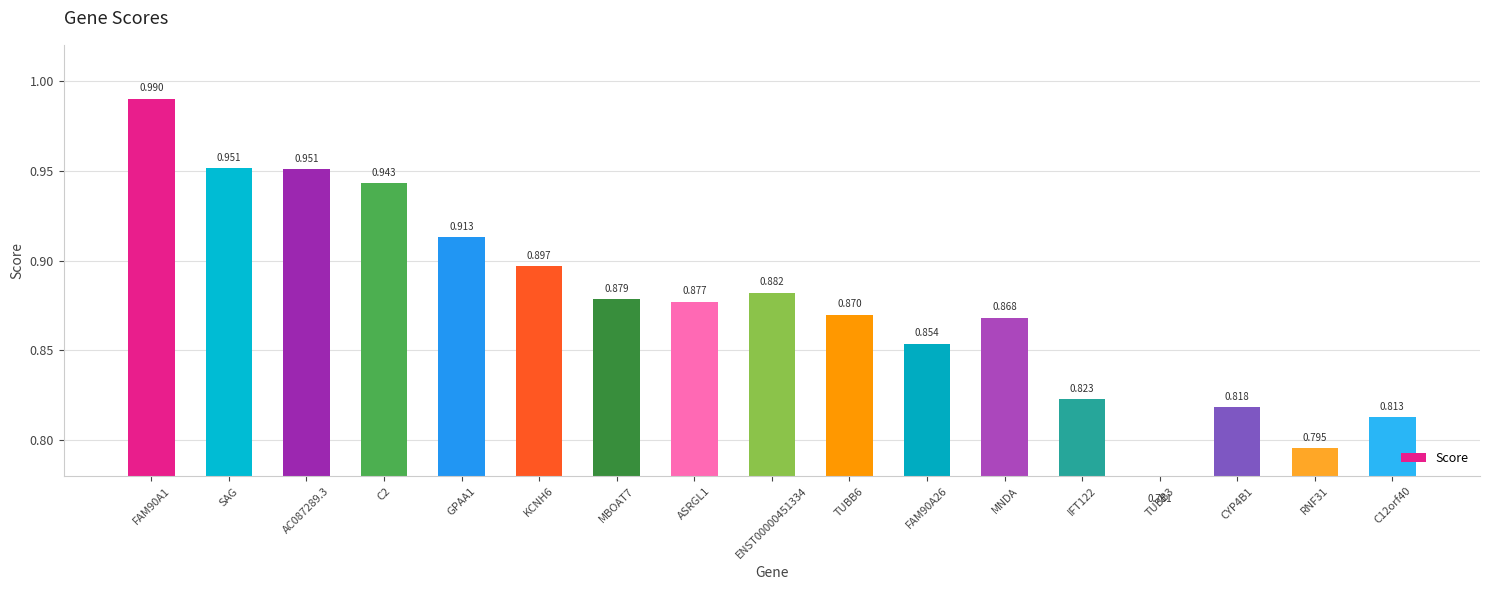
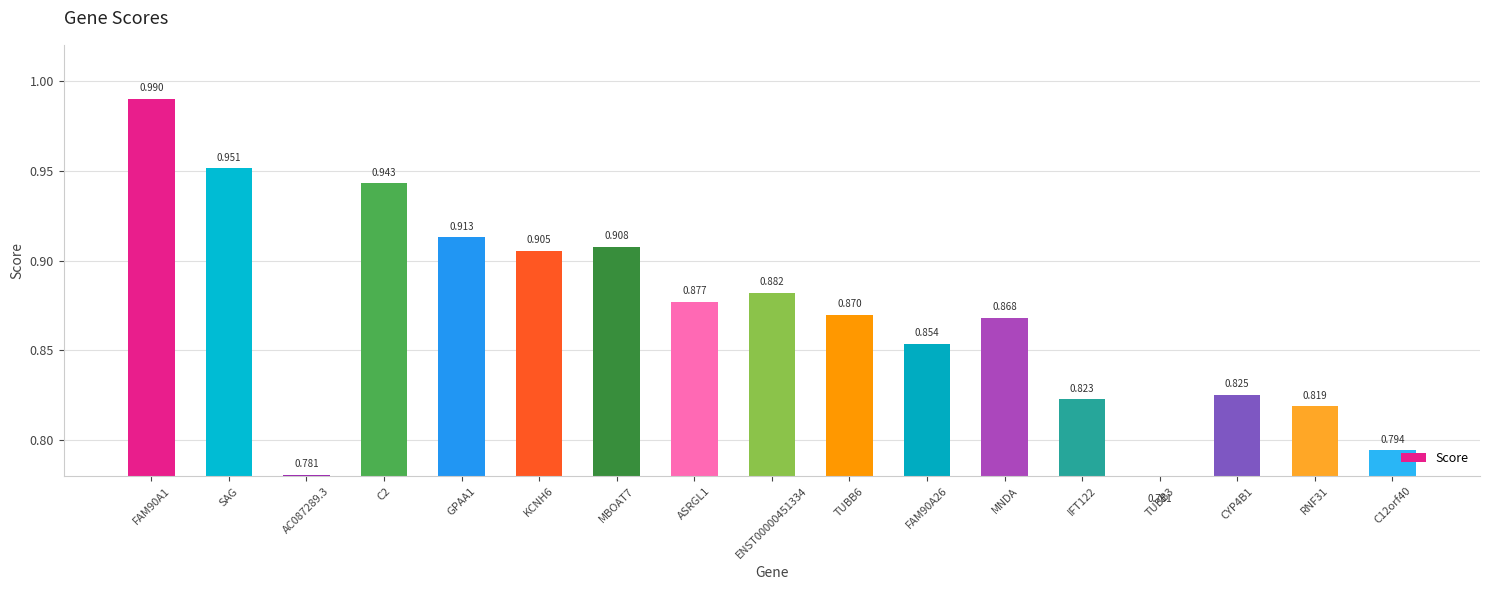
  {
    "FAM90A1": 0.990,
    "SAG": 0.951,
-   "AC087289.3": 0.951,
+   "AC087289.3": 0.781,
    "C2": 0.943,
    "GPAA1": 0.913,
-   "KCNH6": 0.897,
-   "MBOAT7": 0.879,
+   "KCNH6": 0.905,
+   "MBOAT7": 0.908,
    "ASRGL1": 0.877,
    "ENST00000451334": 0.882,
    "TUBB6": 0.870,
    "FAM90A26": 0.854,
    "MNDA": 0.868,
    "IFT122": 0.823,
-   "CYP4B1": 0.818,
-   "RNF31": 0.795,
-   "C12orf40": 0.813
+   "CYP4B1": 0.825,
+   "RNF31": 0.819,
+   "C12orf40": 0.794
  }
